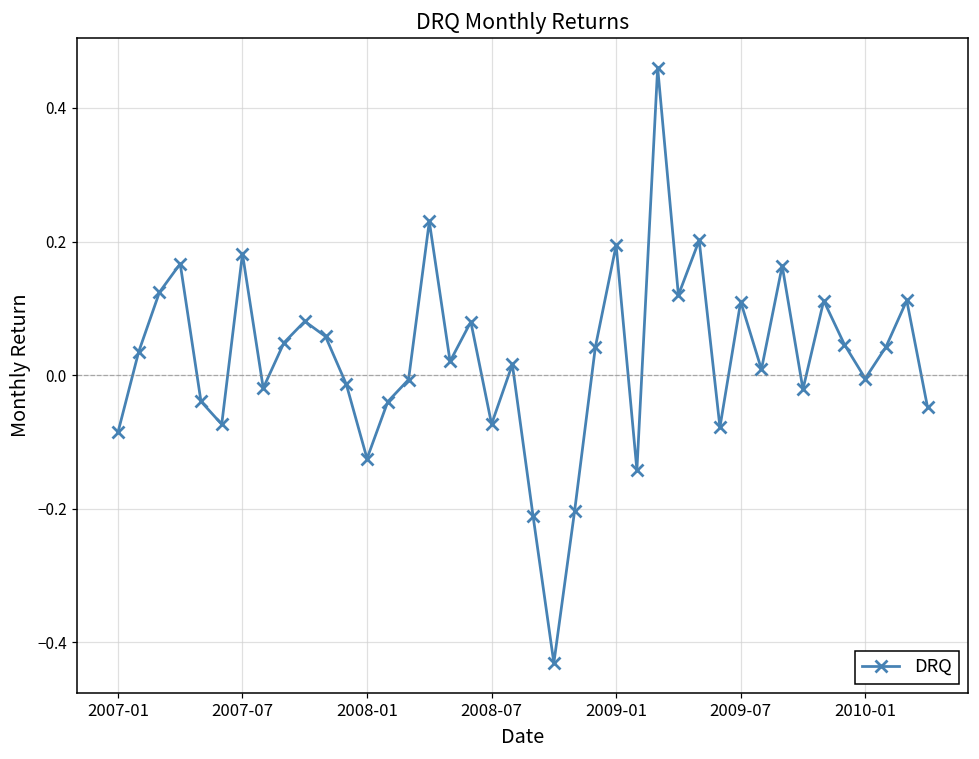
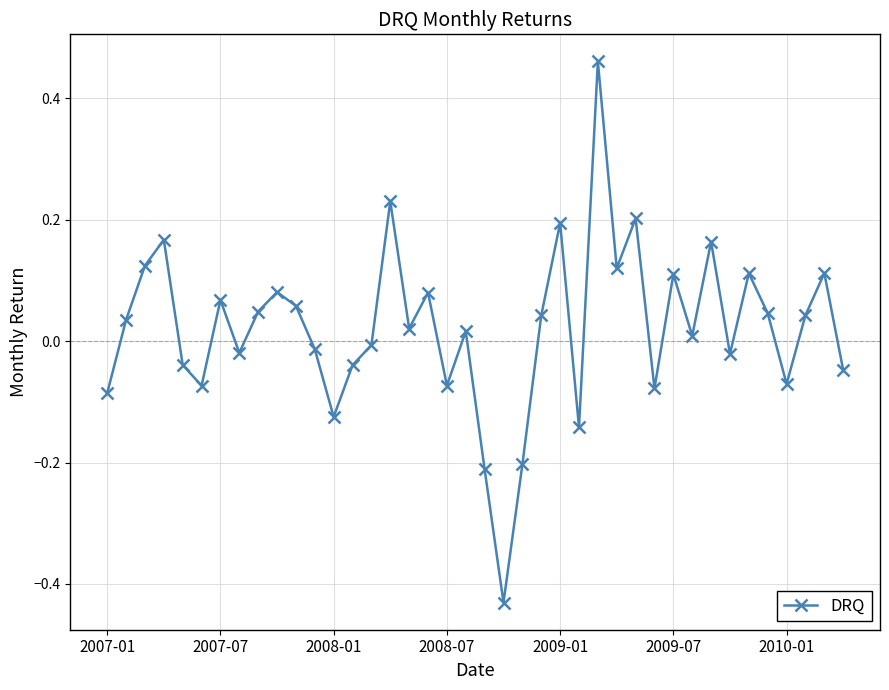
  {
    "2007-01": -0.09,
-   "2007-07": 0.18,
+   "2007-07": 0.07,
    "2008-01": -0.12,
    "2008-07": -0.07,
    "2009-01": 0.19,
    "2009-07": 0.11,
-   "2010-01": -0.01
+   "2010-01": -0.07
  }
